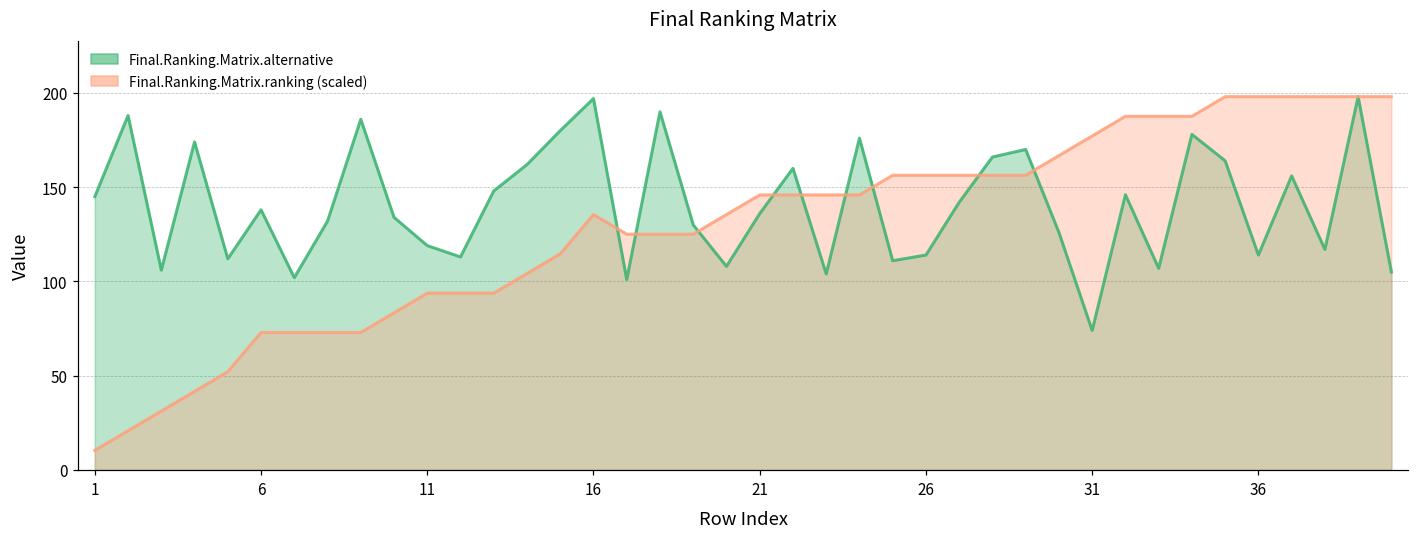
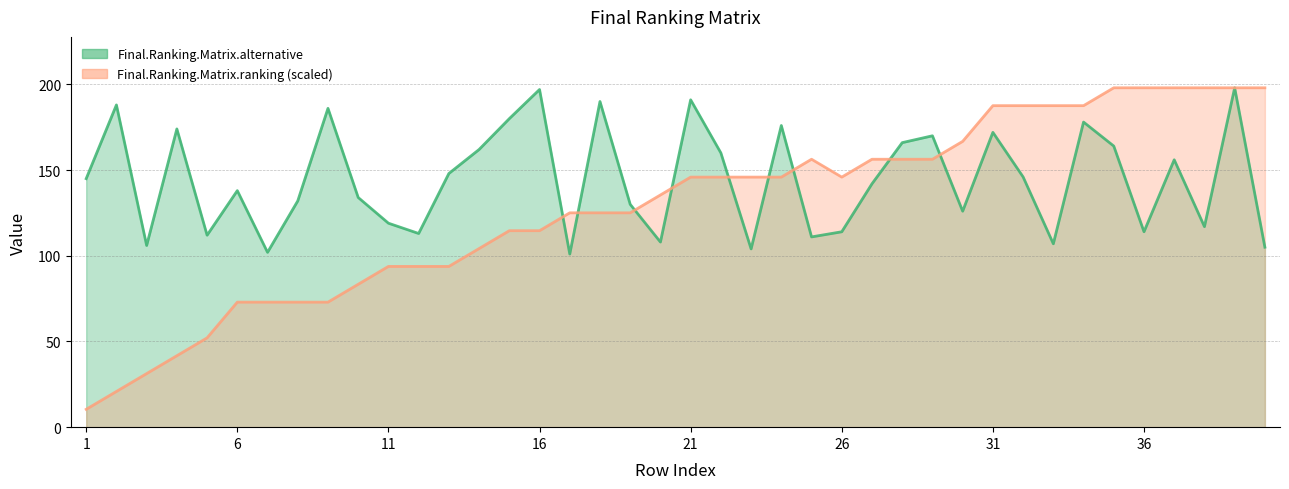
  {
    "Final.Ranking.Matrix.alternative": {
      "1": 145,
      "6": 138,
      "11": 119,
      "16": 197,
-     "21": 136,
+     "21": 191,
      "26": 114,
-     "31": 74,
+     "31": 172,
      "36": 114
    },
    "Final.Ranking.Matrix.ranking (scaled)": {
      "1": 10,
      "6": 73,
      "11": 94,
-     "16": 135,
+     "16": 115,
      "21": 146,
-     "26": 156,
-     "31": 177,
+     "26": 146,
+     "31": 188,
      "36": 198
    }
  }
